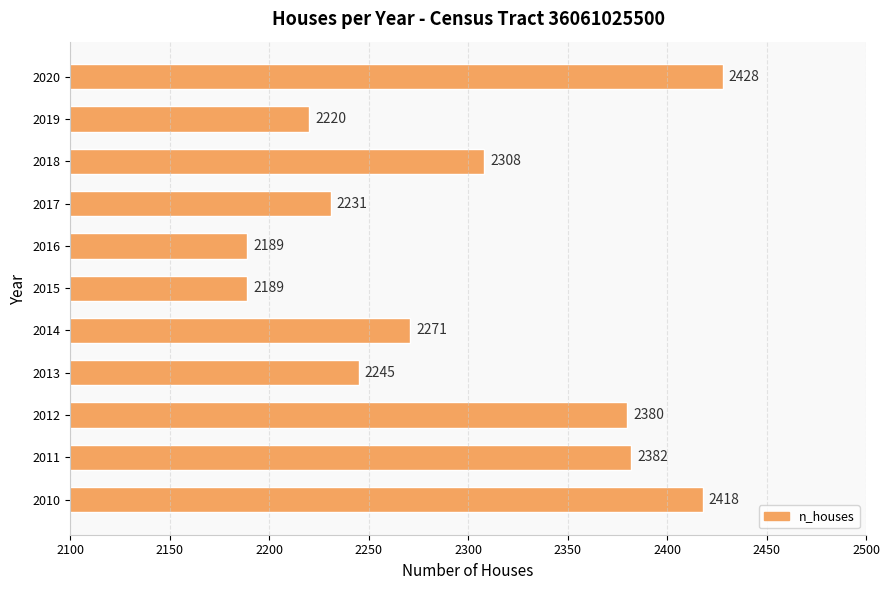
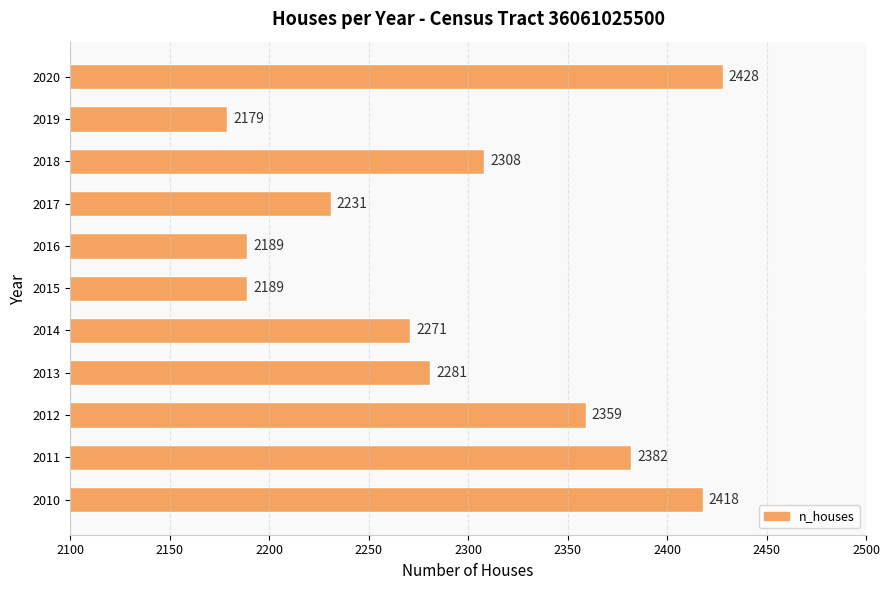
  {
    "2020": 2428,
-   "2019": 2220,
+   "2019": 2179,
    "2018": 2308,
    "2017": 2231,
    "2016": 2189,
    "2015": 2189,
    "2014": 2271,
-   "2013": 2245,
-   "2012": 2380,
+   "2013": 2281,
+   "2012": 2359,
    "2011": 2382,
    "2010": 2418
  }
